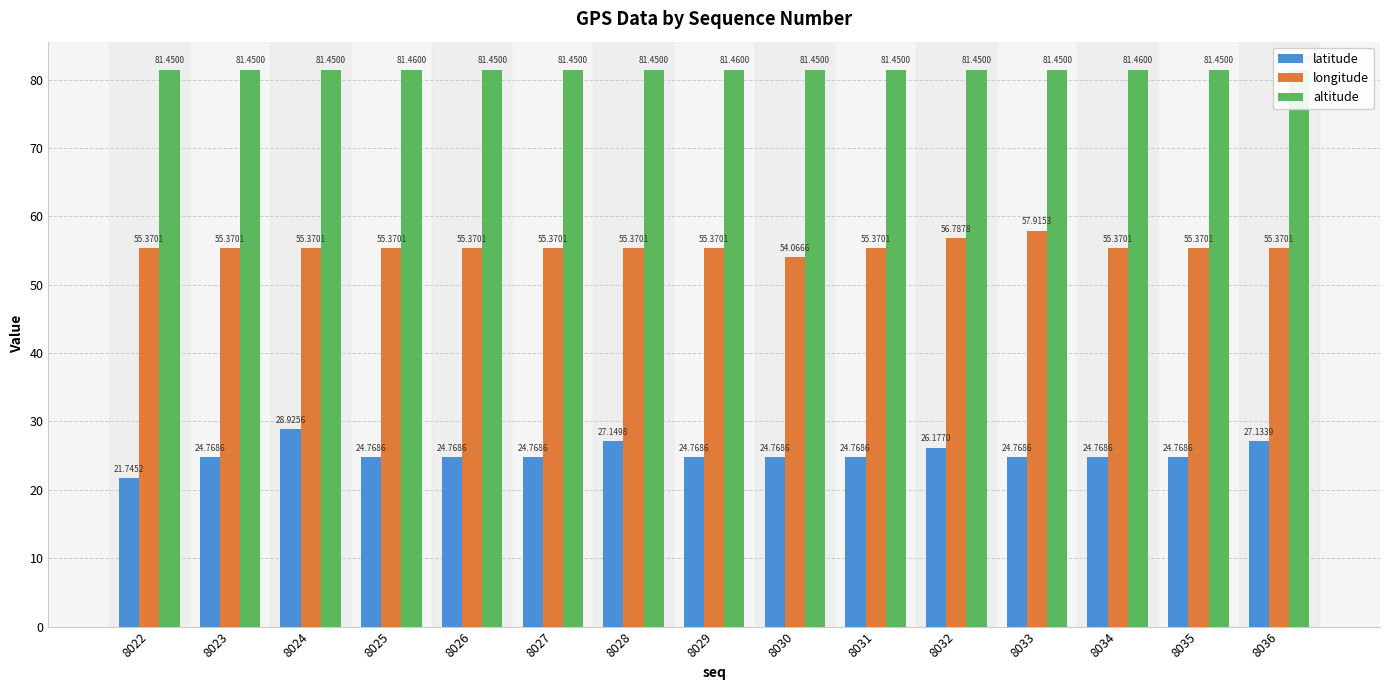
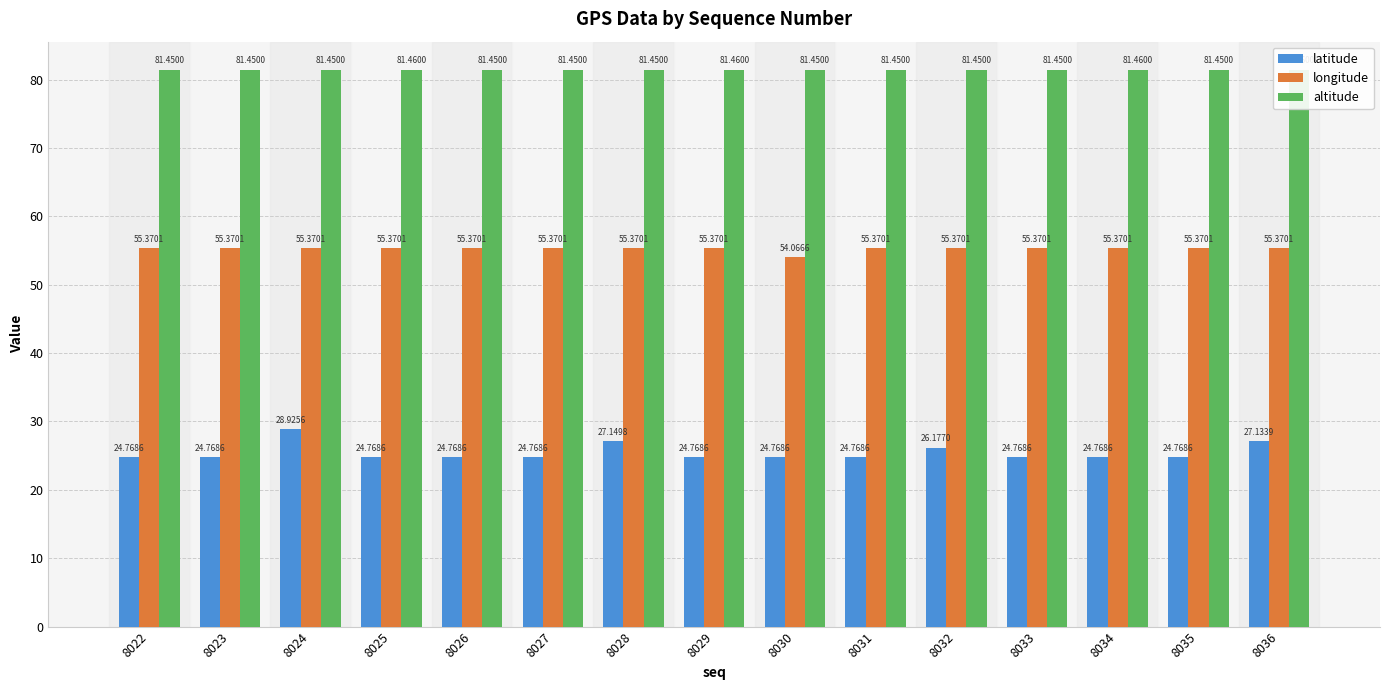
  {
    "latitude": {
-     "8022": 21.7452,
+     "8022": 24.7686,
      "8023": 24.7686,
      "8024": 28.9256,
      "8025": 24.7686,
      "8026": 24.7686,
      "8027": 24.7686,
      "8028": 27.1498,
      "8029": 24.7686,
      "8030": 24.7686,
      "8031": 24.7686,
      "8032": 26.1770,
      "8033": 24.7686,
      "8034": 24.7686,
      "8035": 24.7686,
      "8036": 27.1339
    },
    "longitude": {
      "8022": 55.3701,
      "8023": 55.3701,
      "8024": 55.3701,
      "8025": 55.3701,
      "8026": 55.3701,
      "8027": 55.3701,
      "8028": 55.3701,
      "8029": 55.3701,
      "8030": 54.0666,
      "8031": 55.3701,
-     "8032": 56.7878,
-     "8033": 57.9153,
+     "8032": 55.3701,
+     "8033": 55.3701,
      "8034": 55.3701,
      "8035": 55.3701,
      "8036": 55.3701
    },
    "altitude": {
      "8022": 81.4500,
      "8023": 81.4500,
      "8024": 81.4500,
      "8025": 81.4600,
      "8026": 81.4500,
      "8027": 81.4500,
      "8028": 81.4500,
      "8029": 81.4600,
      "8030": 81.4500,
      "8031": 81.4500,
      "8032": 81.4500,
      "8033": 81.4500,
      "8034": 81.4600,
      "8035": 81.4500
    }
  }
